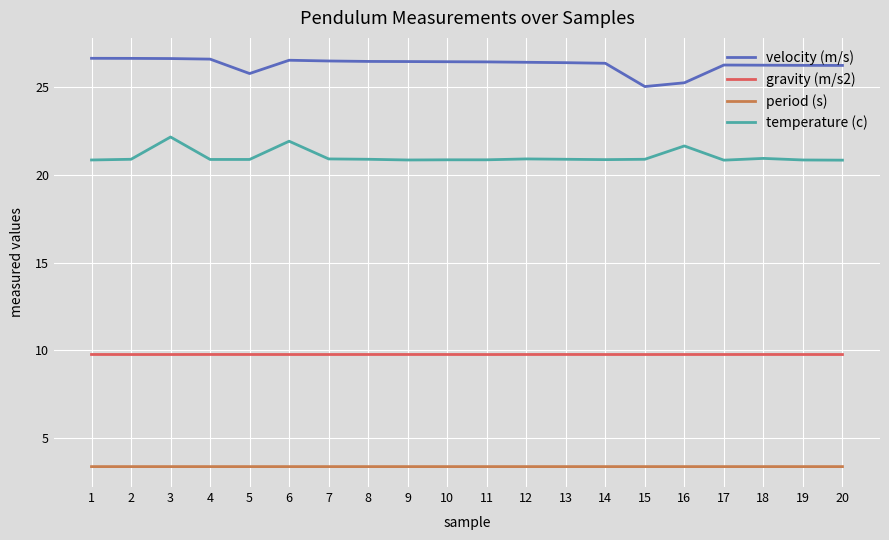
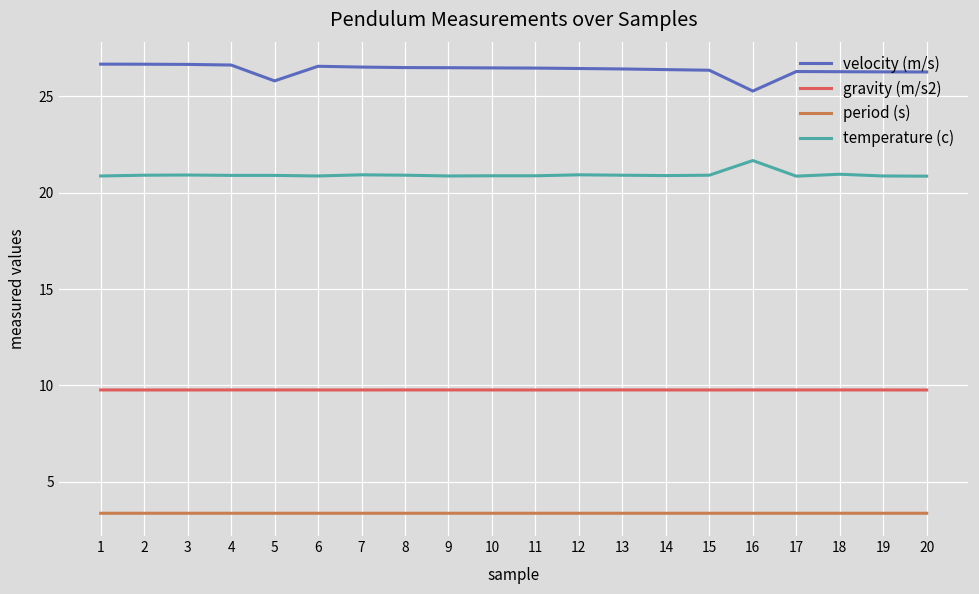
  {
    "velocity (m/s)": {
      "1": 26.7,
      "2": 26.7,
      "3": 26.6,
      "4": 26.6,
      "5": 25.8,
      "6": 26.5,
      "7": 26.5,
      "8": 26.5,
      "9": 26.5,
      "10": 26.5,
      "11": 26.5,
      "12": 26.4,
      "13": 26.4,
      "14": 26.4,
-     "15": 25.0,
+     "15": 26.3,
      "16": 25.3,
      "17": 26.3,
      "18": 26.3,
      "19": 26.3,
      "20": 26.3
    },
    "temperature (c)": {
      "1": 20.9,
      "2": 20.9,
-     "3": 22.2,
+     "3": 20.9,
      "4": 20.9,
      "5": 20.9,
-     "6": 21.9,
+     "6": 20.9,
      "7": 20.9,
      "8": 20.9,
      "9": 20.9,
      "10": 20.9,
      "11": 20.9,
      "12": 20.9,
      "13": 20.9,
      "14": 20.9,
      "15": 20.9,
      "16": 21.7,
      "17": 20.9,
      "18": 21.0,
      "19": 20.9,
      "20": 20.9
    }
  }
